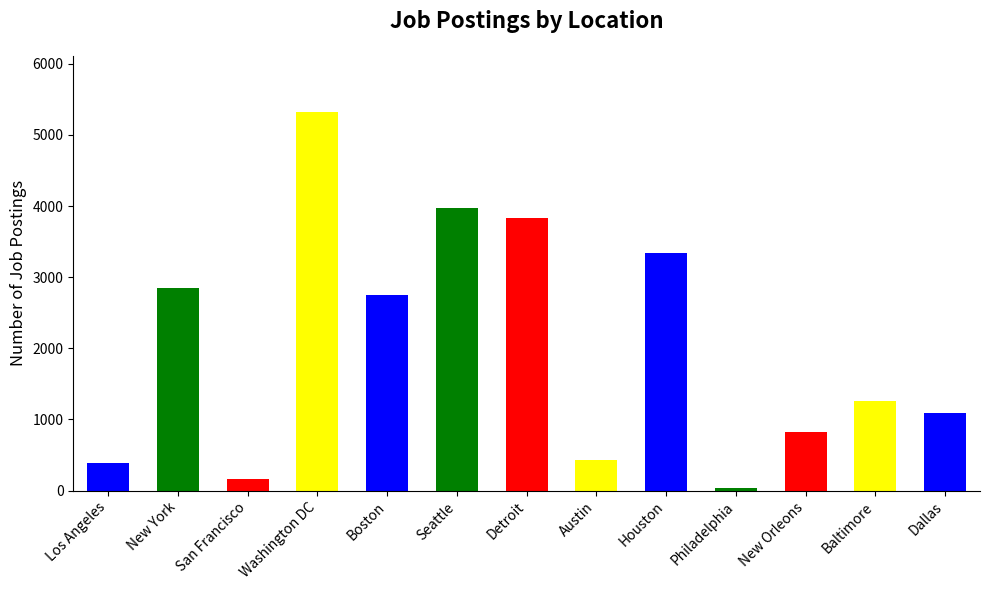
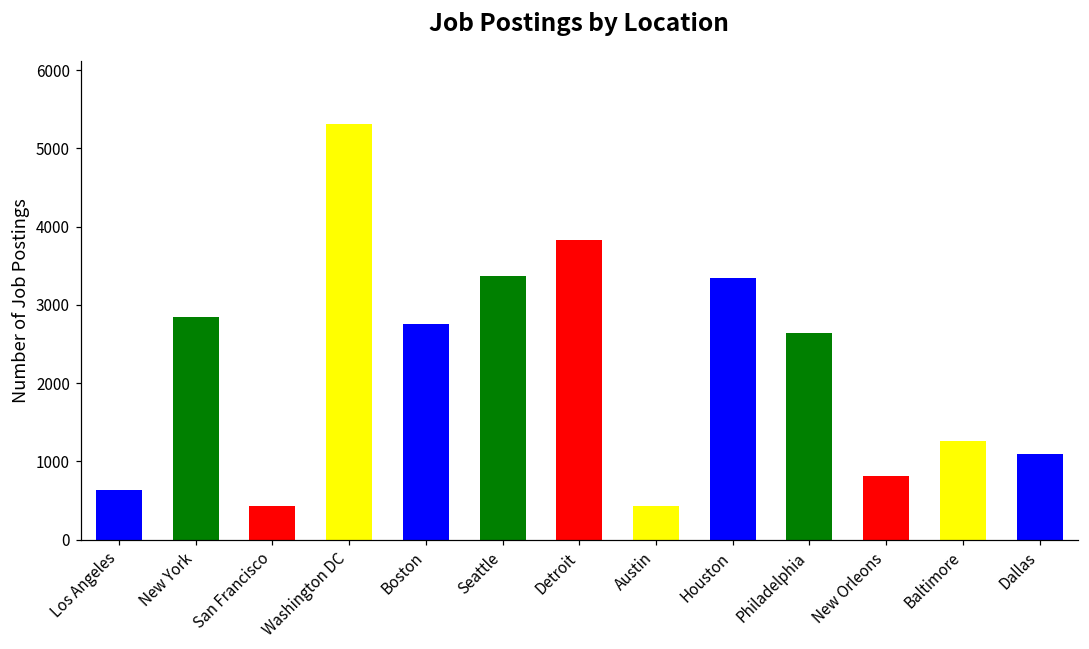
  {
-   "Los Angeles": 400,
+   "Los Angeles": 600,
    "New York": 2800,
-   "San Francisco": 200,
+   "San Francisco": 400,
    "Washington DC": 5300,
    "Boston": 2800,
-   "Seattle": 4000,
+   "Seattle": 3400,
    "Detroit": 3800,
    "Austin": 400,
    "Houston": 3300,
-   "Philadelphia": 0,
+   "Philadelphia": 2600,
    "New Orleons": 800,
    "Baltimore": 1300,
    "Dallas": 1100
  }
